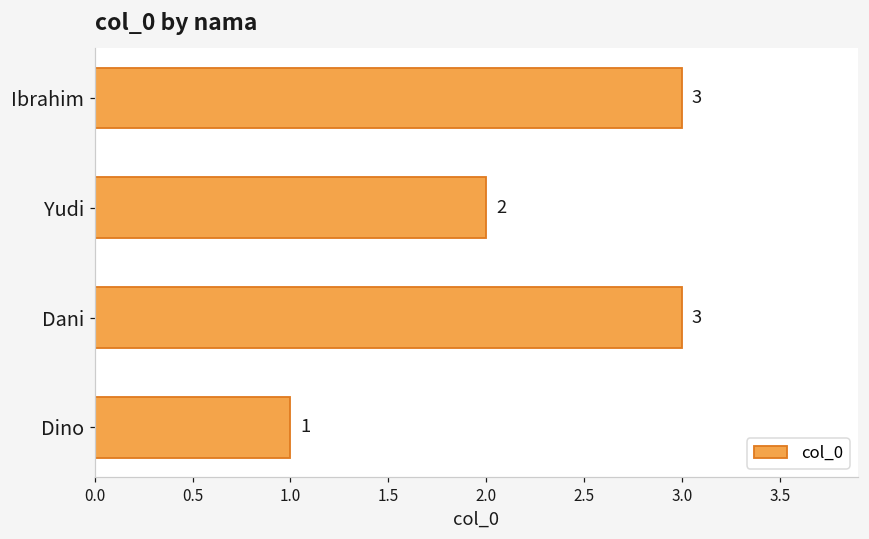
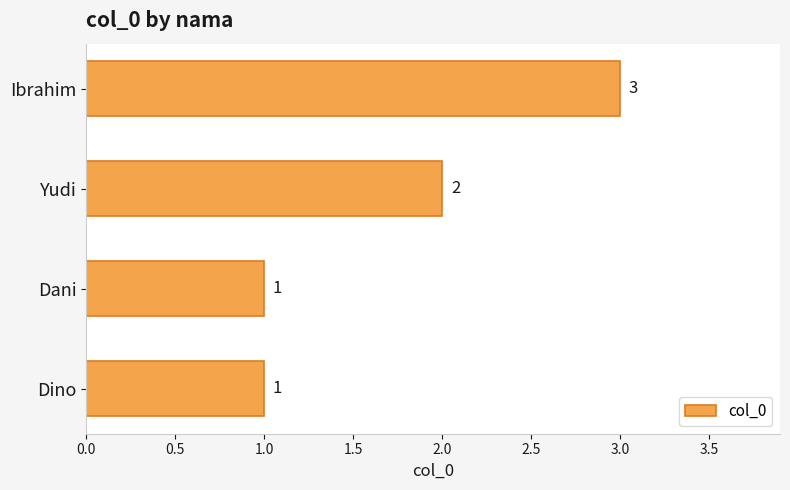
  {
    "Ibrahim": 3,
    "Yudi": 2,
-   "Dani": 3,
+   "Dani": 1,
    "Dino": 1
  }
